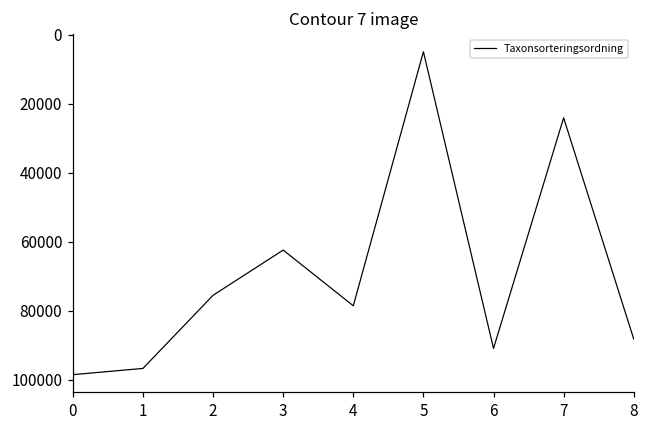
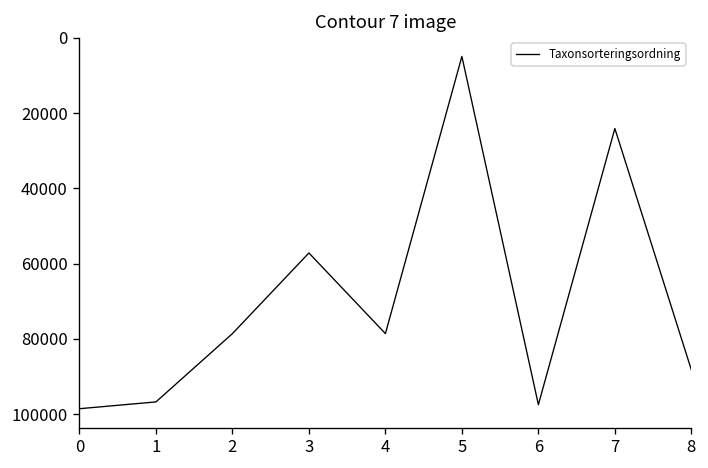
  {
    "0": 99000,
    "1": 97000,
-   "2": 76000,
-   "3": 62000,
+   "2": 79000,
+   "3": 57000,
    "4": 79000,
    "5": 5000,
-   "6": 91000,
+   "6": 97000,
    "7": 24000,
    "8": 88000
  }
